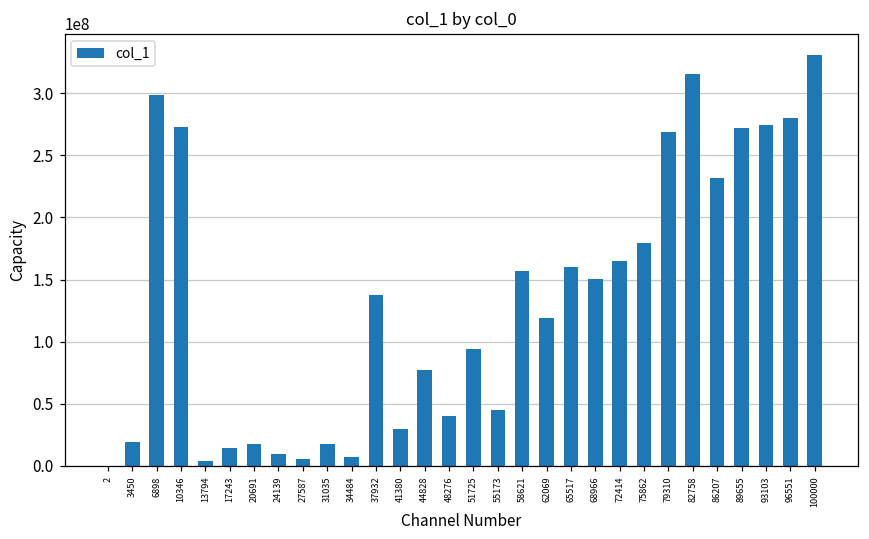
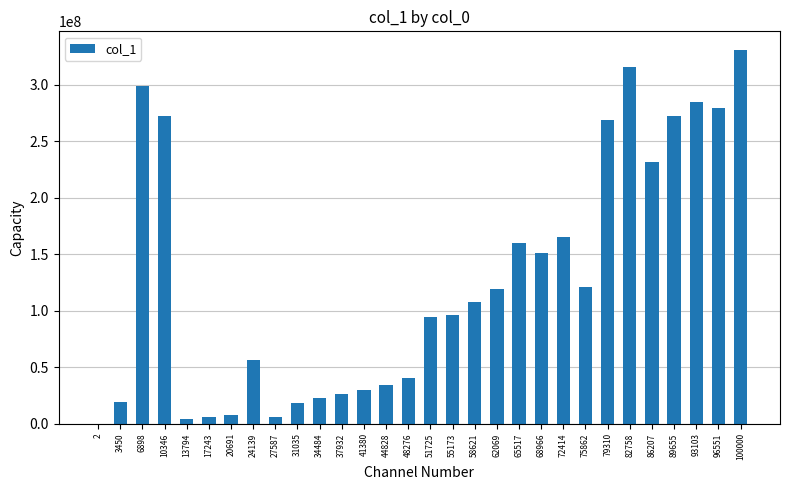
  {
    "3450": 19000000,
    "6898": 298000000,
    "10346": 272000000,
    "13794": 4000000,
-   "17243": 15000000,
-   "20691": 18000000,
-   "24139": 10000000,
+   "17243": 6000000,
+   "20691": 8000000,
+   "24139": 56000000,
    "27587": 6000000,
    "31035": 18000000,
-   "34484": 7000000,
-   "37932": 137000000,
+   "34484": 22000000,
+   "37932": 26000000,
    "41380": 30000000,
-   "44828": 77000000,
+   "44828": 34000000,
    "48276": 40000000,
    "51725": 94000000,
-   "55173": 45000000,
-   "58621": 157000000,
+   "55173": 96000000,
+   "58621": 107000000,
    "62069": 119000000,
    "65517": 160000000,
    "68966": 151000000,
    "72414": 165000000,
-   "75862": 179000000,
+   "75862": 121000000,
    "79310": 269000000,
    "82758": 316000000,
    "86207": 232000000,
    "89655": 272000000,
-   "93103": 274000000,
+   "93103": 285000000,
    "96551": 280000000,
    "100000": 331000000
  }
